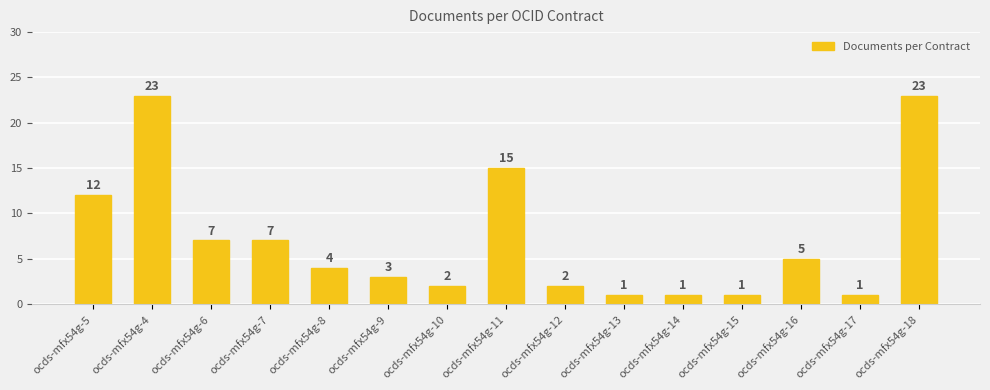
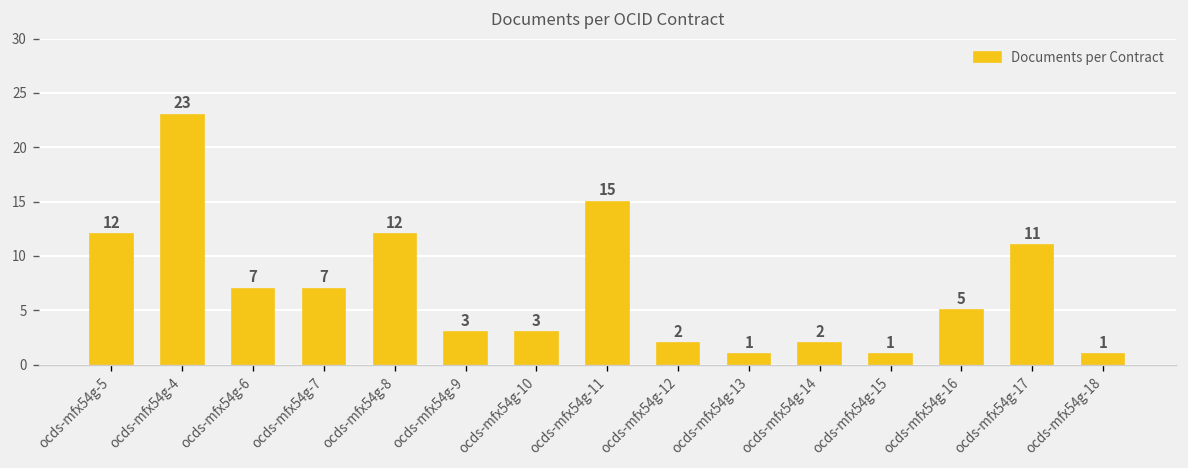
  {
    "ocds-mfx54g-5": 12,
    "ocds-mfx54g-4": 23,
    "ocds-mfx54g-6": 7,
    "ocds-mfx54g-7": 7,
-   "ocds-mfx54g-8": 4,
+   "ocds-mfx54g-8": 12,
    "ocds-mfx54g-9": 3,
-   "ocds-mfx54g-10": 2,
+   "ocds-mfx54g-10": 3,
    "ocds-mfx54g-11": 15,
    "ocds-mfx54g-12": 2,
    "ocds-mfx54g-13": 1,
-   "ocds-mfx54g-14": 1,
+   "ocds-mfx54g-14": 2,
    "ocds-mfx54g-15": 1,
    "ocds-mfx54g-16": 5,
-   "ocds-mfx54g-17": 1,
-   "ocds-mfx54g-18": 23
+   "ocds-mfx54g-17": 11,
+   "ocds-mfx54g-18": 1
  }
